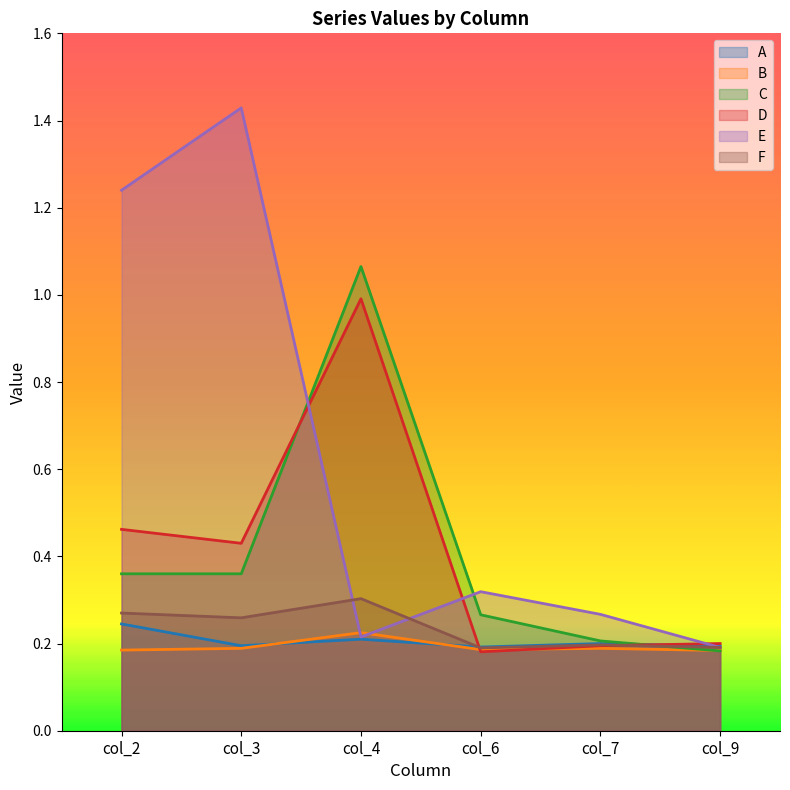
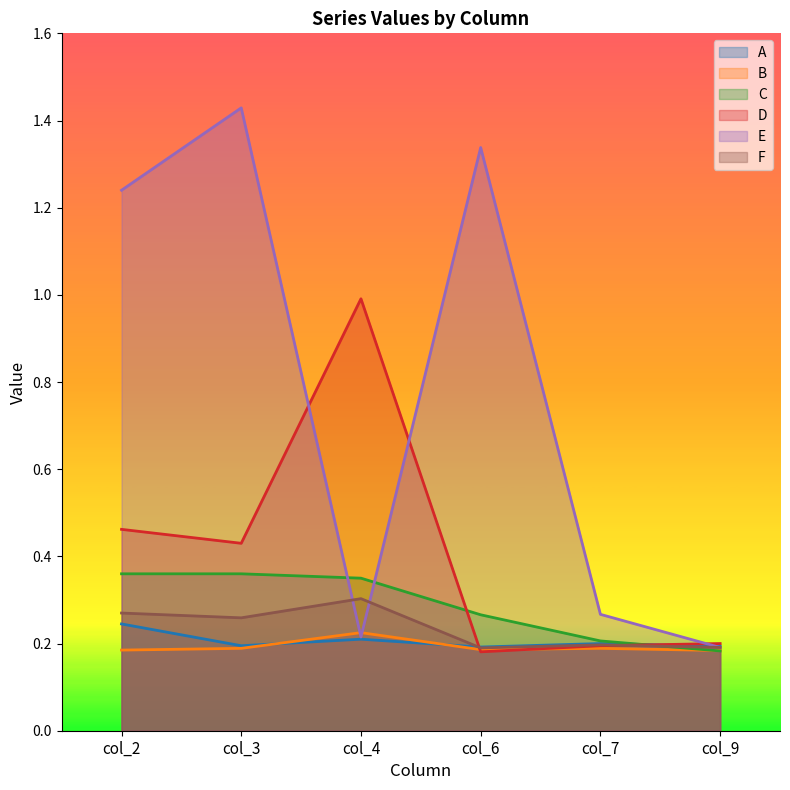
  {
    "A": {
      "col_2": 0.25,
      "col_3": 0.20
    },
    "C": {
      "col_2": 0.36,
      "col_3": 0.36,
-     "col_4": 1.07,
+     "col_4": 0.35,
      "col_6": 0.27,
      "col_7": 0.21
    },
    "E": {
      "col_2": 1.24,
      "col_3": 1.43,
-     "col_6": 0.32,
+     "col_6": 1.34,
      "col_7": 0.27
    }
  }
